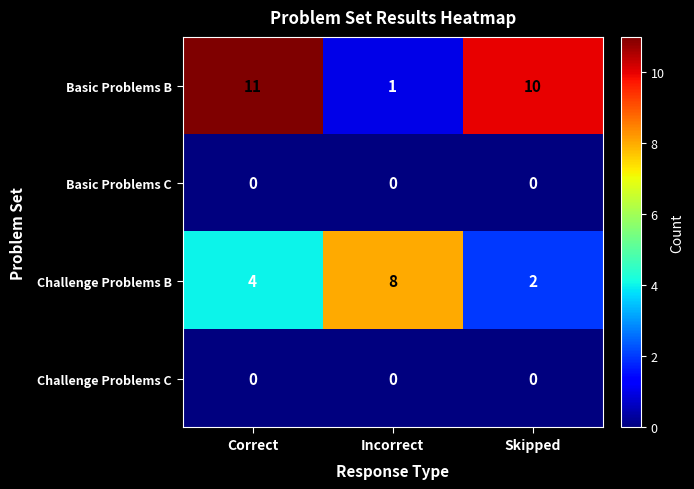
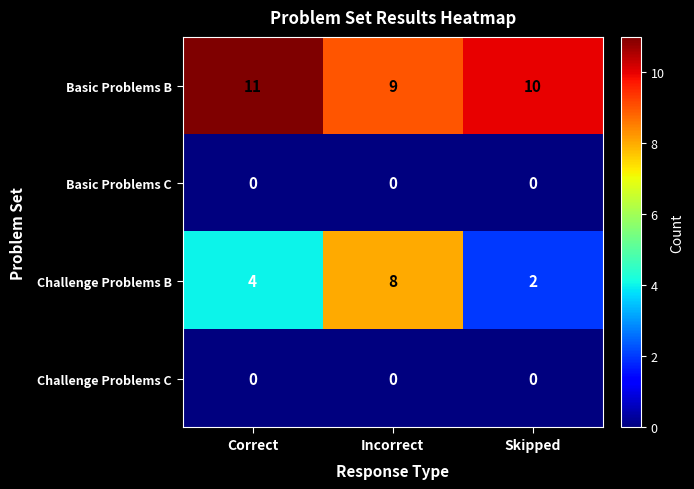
  {
    "Basic Problems B": {
      "Correct": 11,
-     "Incorrect": 1,
+     "Incorrect": 9,
      "Skipped": 10
    },
    "Basic Problems C": {
      "Correct": 0,
      "Incorrect": 0,
      "Skipped": 0
    },
    "Challenge Problems B": {
      "Correct": 4,
      "Incorrect": 8,
      "Skipped": 2
    },
    "Challenge Problems C": {
      "Correct": 0,
      "Incorrect": 0,
      "Skipped": 0
    }
  }
